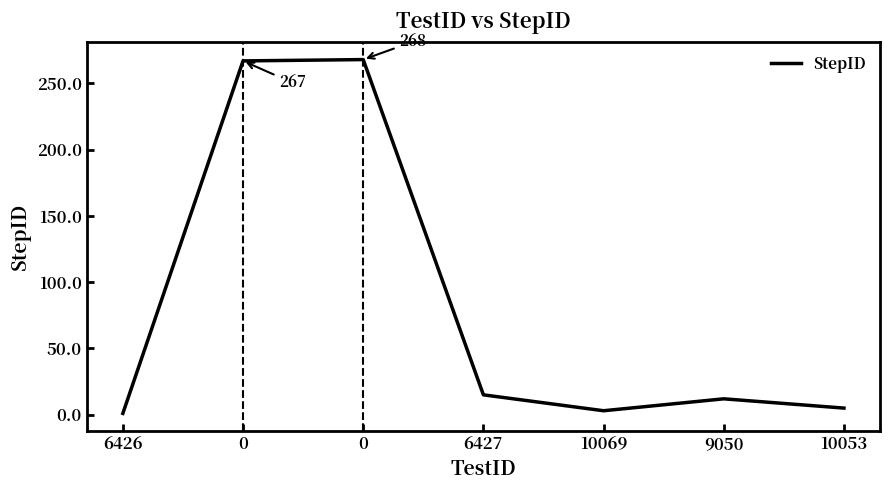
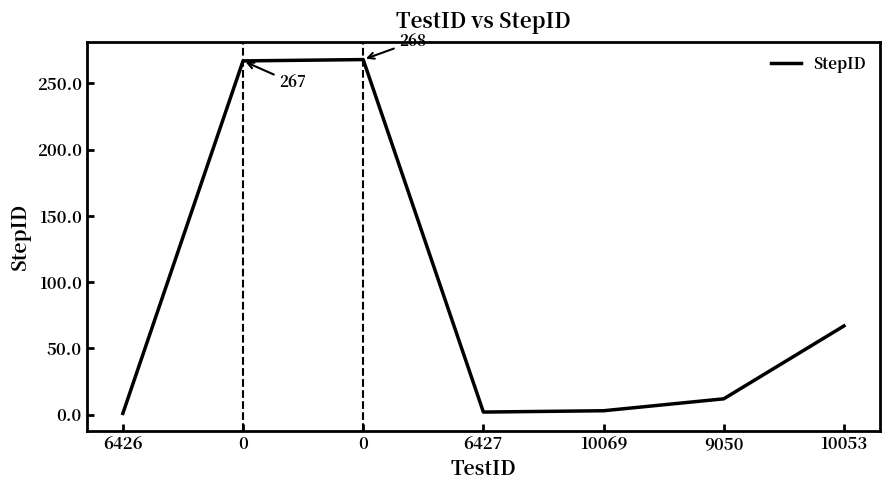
  {
    "6426": 1,
-   "6427": 15,
+   "6427": 2,
    "10069": 3,
    "9050": 12,
-   "10053": 5
+   "10053": 67
  }
